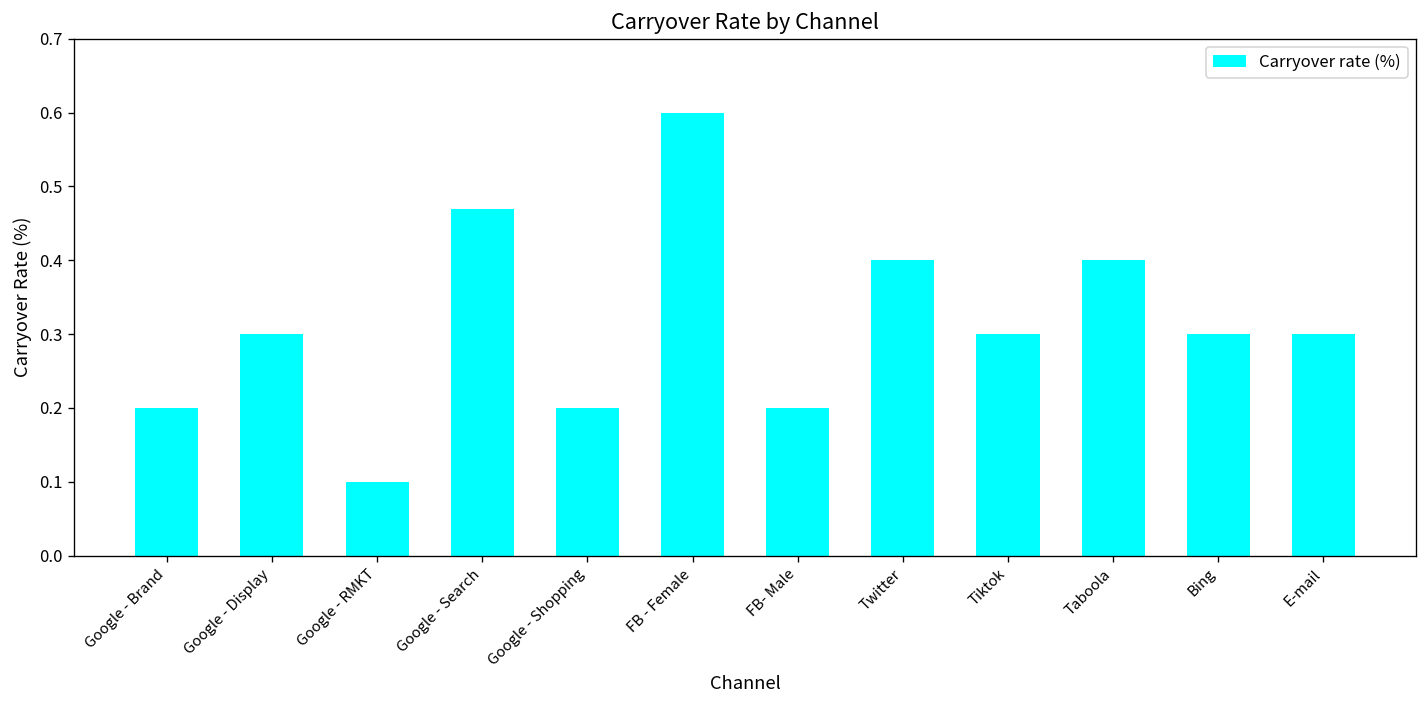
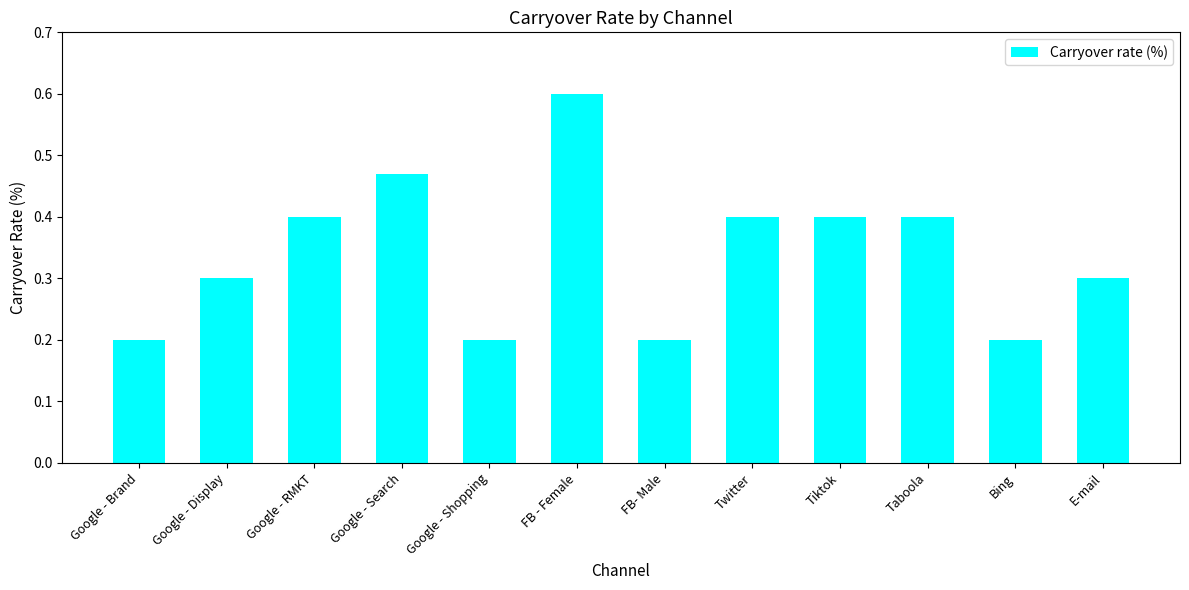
  {
    "Google - Brand": 0.2,
    "Google - Display": 0.3,
-   "Google - RMKT": 0.1,
+   "Google - RMKT": 0.4,
    "Google - Search": 0.47,
    "Google - Shopping": 0.2,
    "FB - Female": 0.6,
    "FB- Male": 0.2,
    "Twitter": 0.4,
-   "Tiktok": 0.3,
+   "Tiktok": 0.4,
    "Taboola": 0.4,
-   "Bing": 0.3,
+   "Bing": 0.2,
    "E-mail": 0.3
  }
